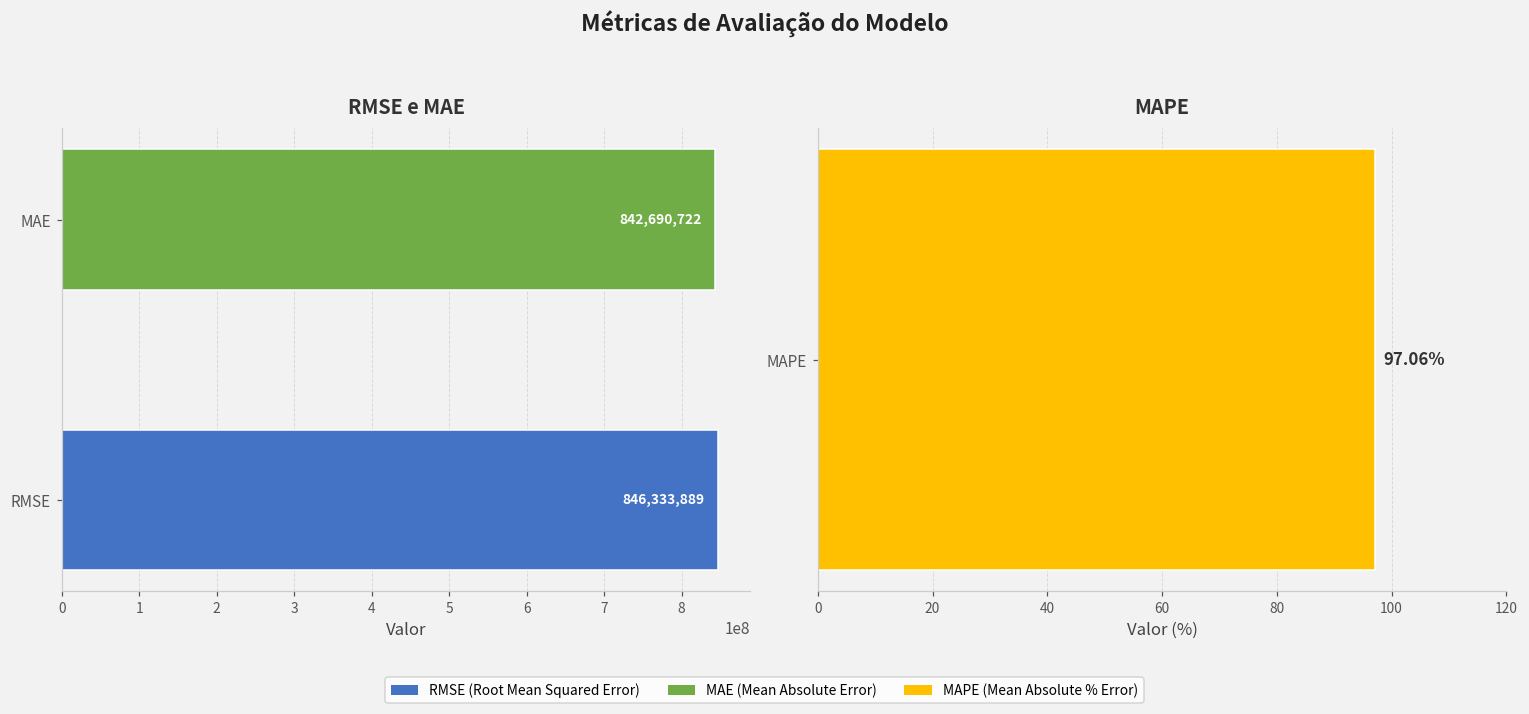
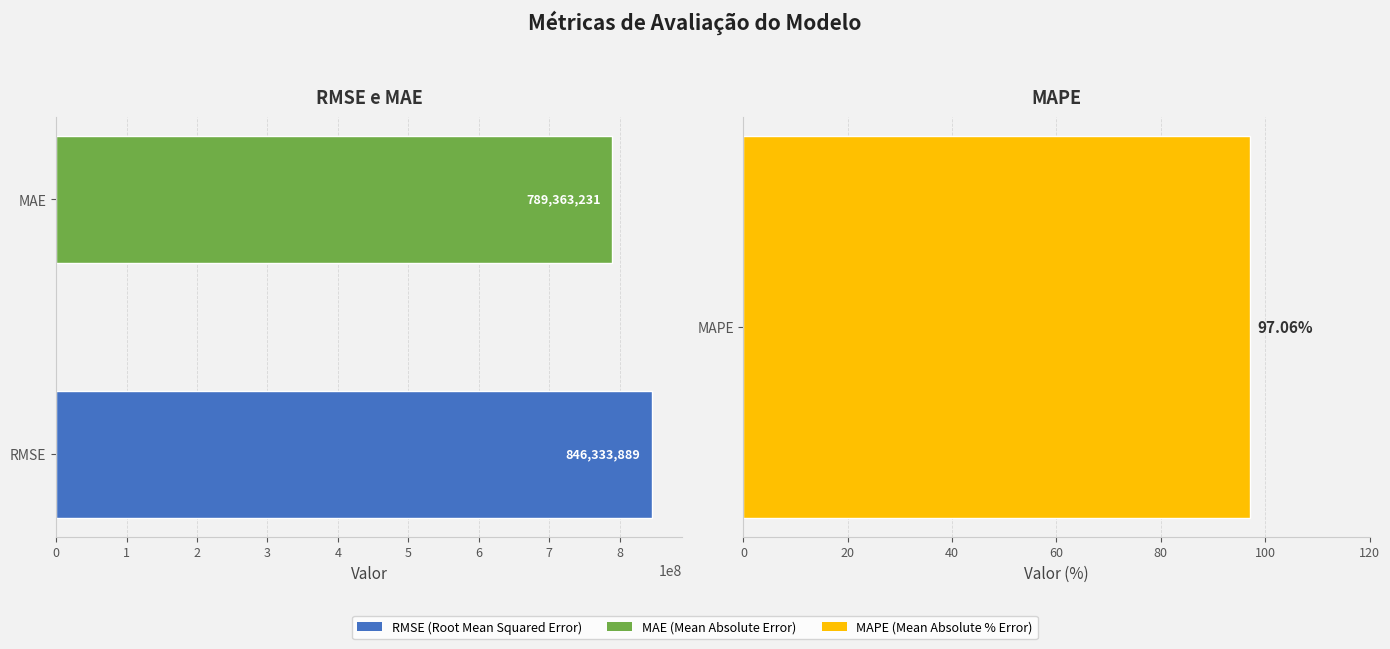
  {
    "RMSE e MAE": {
-     "MAE": "842,690,722",
+     "MAE": "789,363,231",
      "RMSE": "846,333,889"
    },
    "MAPE": {
      "MAPE": "97.06%"
    }
  }
